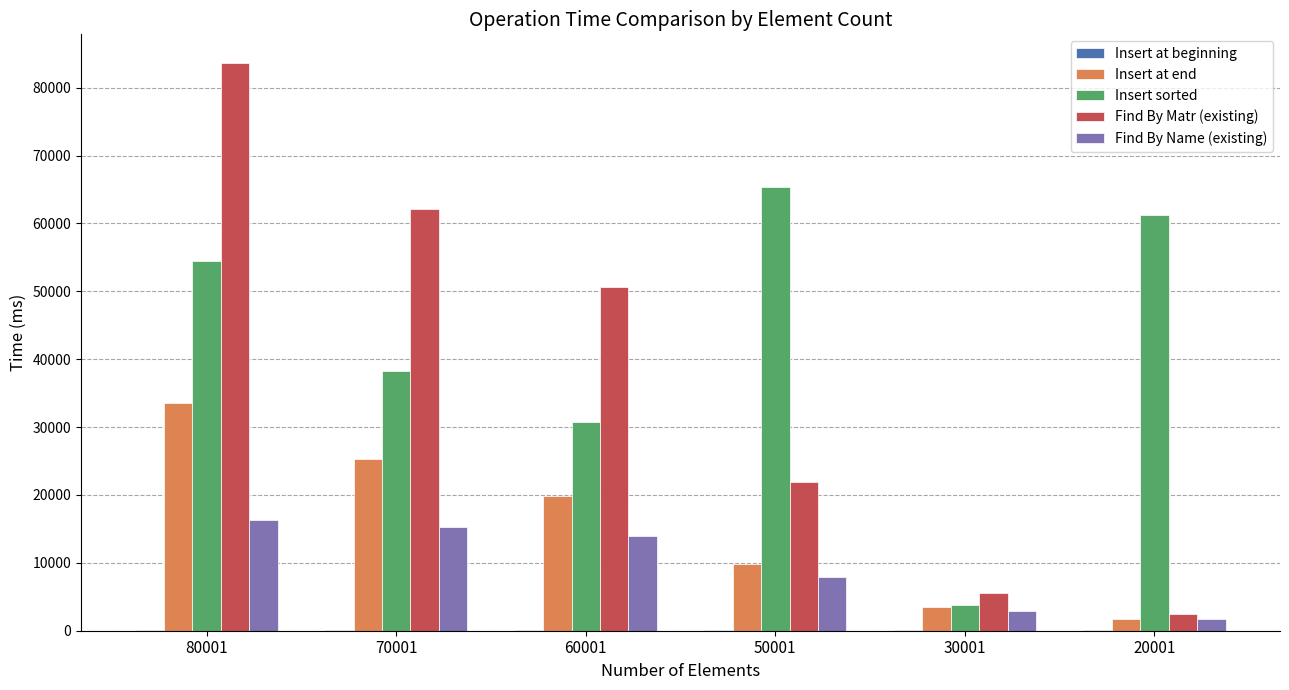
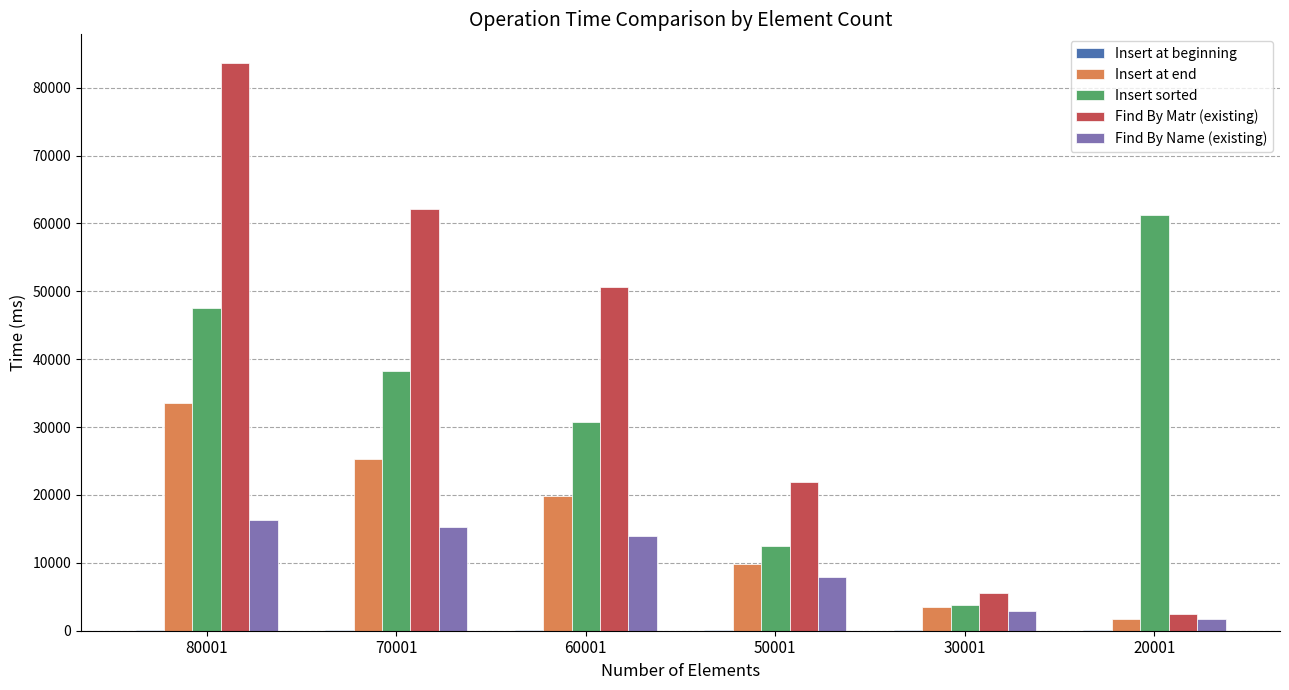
  {
    "Insert sorted": {
-     "80001": 54000,
+     "80001": 48000,
      "70001": 38000,
      "60001": 31000,
-     "50001": 65000,
+     "50001": 12000,
      "30001": 4000,
      "20001": 61000
    }
  }
